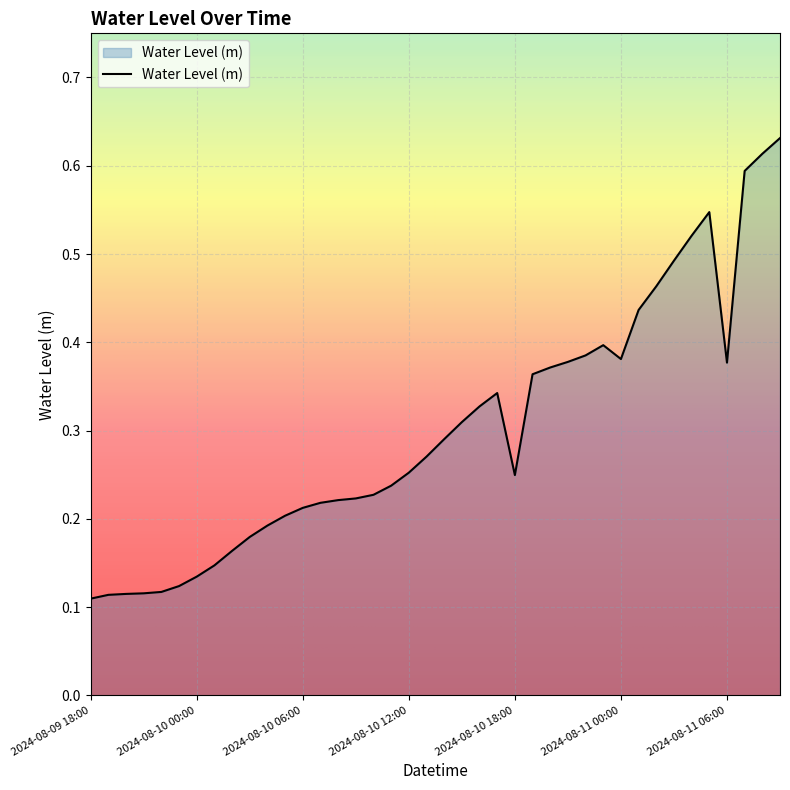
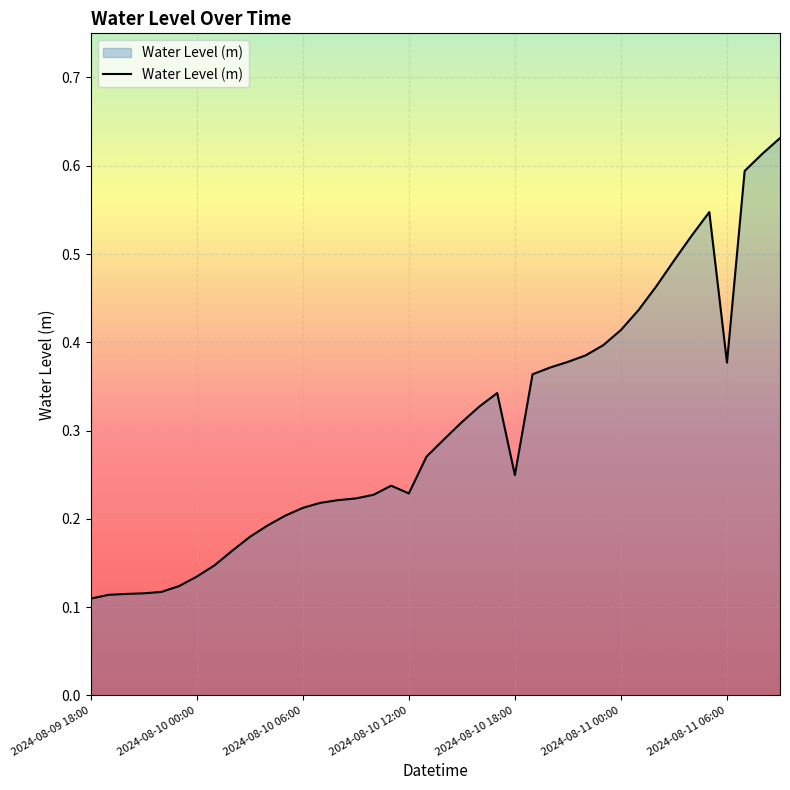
  {
    "2024-08-09 18:00": 0.11,
    "2024-08-10 00:00": 0.13,
    "2024-08-10 06:00": 0.21,
-   "2024-08-10 12:00": 0.25,
+   "2024-08-10 12:00": 0.23,
    "2024-08-10 18:00": 0.25,
-   "2024-08-11 00:00": 0.38,
+   "2024-08-11 00:00": 0.41,
    "2024-08-11 06:00": 0.38
  }
